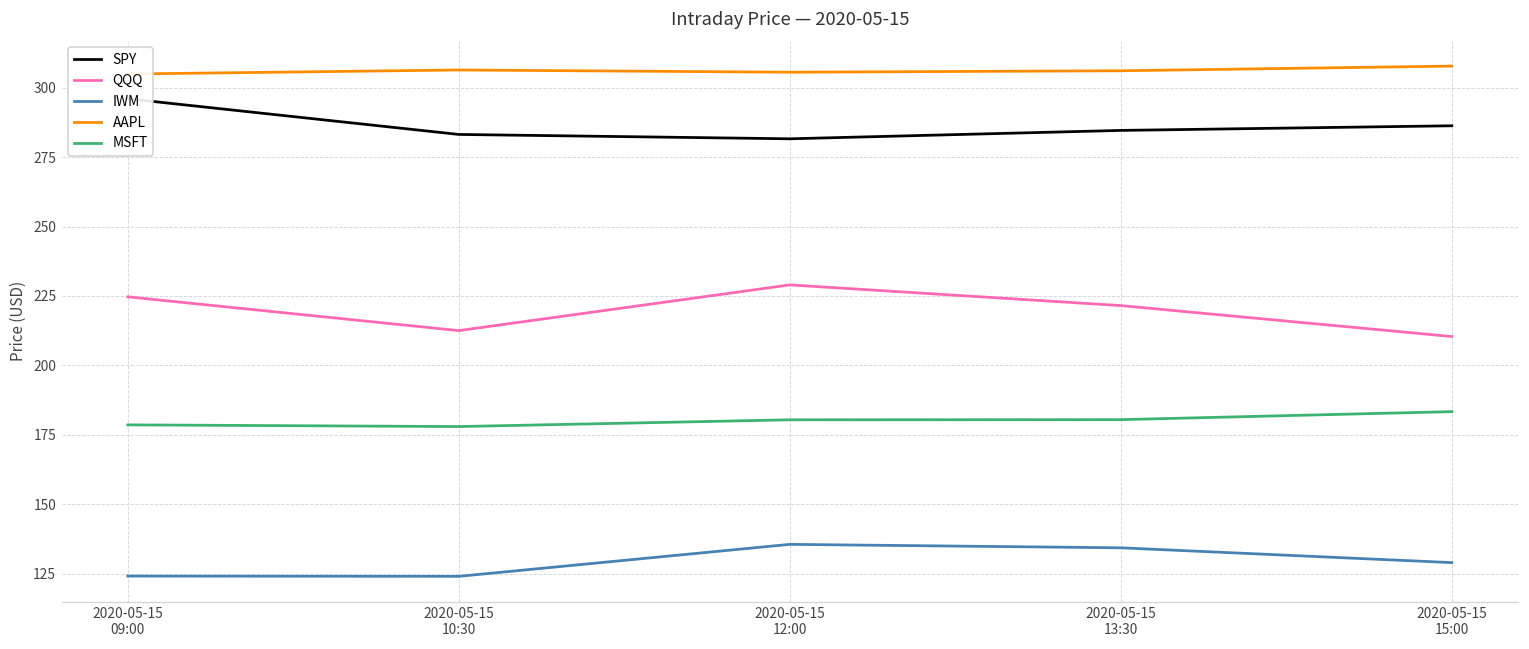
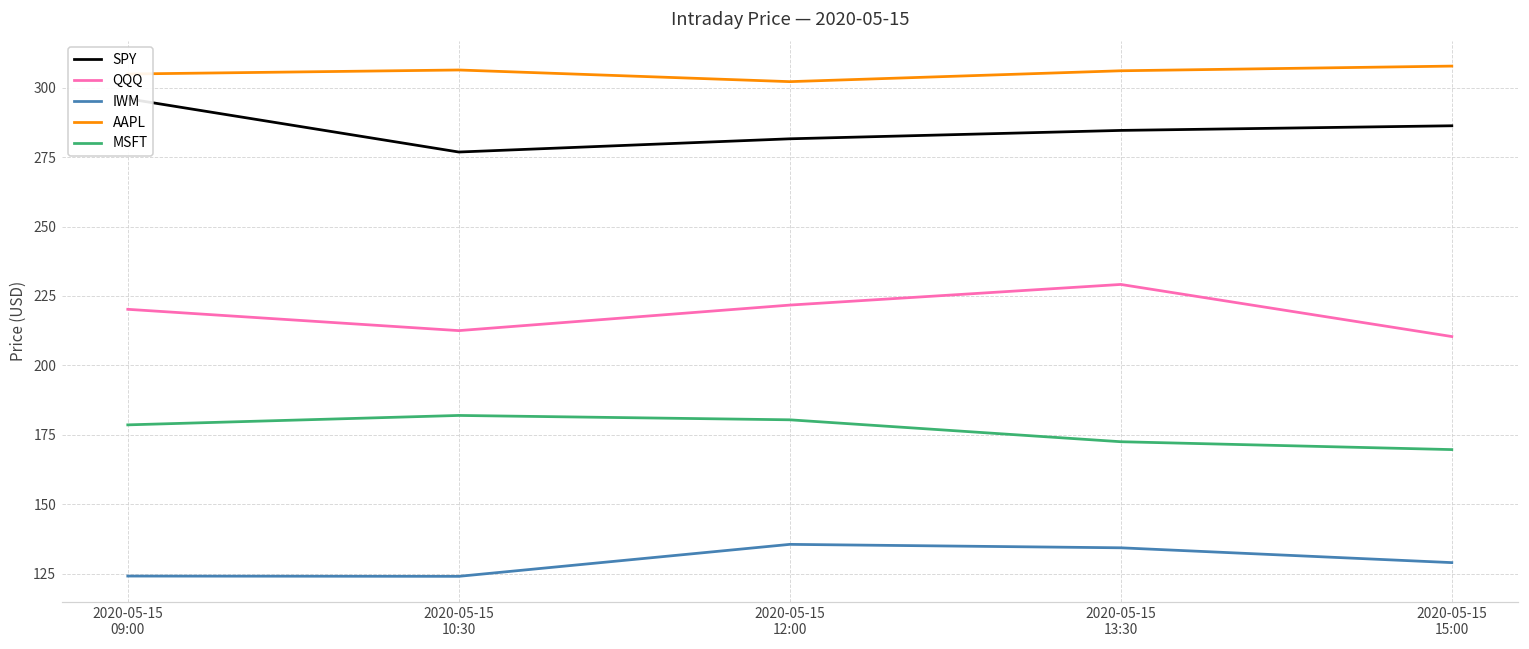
  {
    "SPY": {
-     "2020-05-15 10:30": 283,
+     "2020-05-15 10:30": 277,
      "2020-05-15 12:00": 282,
      "2020-05-15 13:30": 285,
      "2020-05-15 15:00": 286
    },
    "QQQ": {
-     "2020-05-15 09:00": 225,
+     "2020-05-15 09:00": 220,
      "2020-05-15 10:30": 213,
-     "2020-05-15 12:00": 229,
-     "2020-05-15 13:30": 222,
+     "2020-05-15 12:00": 222,
+     "2020-05-15 13:30": 229,
      "2020-05-15 15:00": 210
    },
    "IWM": {
      "2020-05-15 09:00": 124,
      "2020-05-15 10:30": 124,
      "2020-05-15 12:00": 136,
      "2020-05-15 13:30": 134,
      "2020-05-15 15:00": 129
    },
    "AAPL": {
      "2020-05-15 10:30": 306,
-     "2020-05-15 12:00": 306,
+     "2020-05-15 12:00": 302,
      "2020-05-15 13:30": 306,
      "2020-05-15 15:00": 308
    },
    "MSFT": {
      "2020-05-15 09:00": 179,
-     "2020-05-15 10:30": 178,
+     "2020-05-15 10:30": 182,
      "2020-05-15 12:00": 180,
-     "2020-05-15 13:30": 180,
-     "2020-05-15 15:00": 183
+     "2020-05-15 13:30": 173,
+     "2020-05-15 15:00": 170
    }
  }
